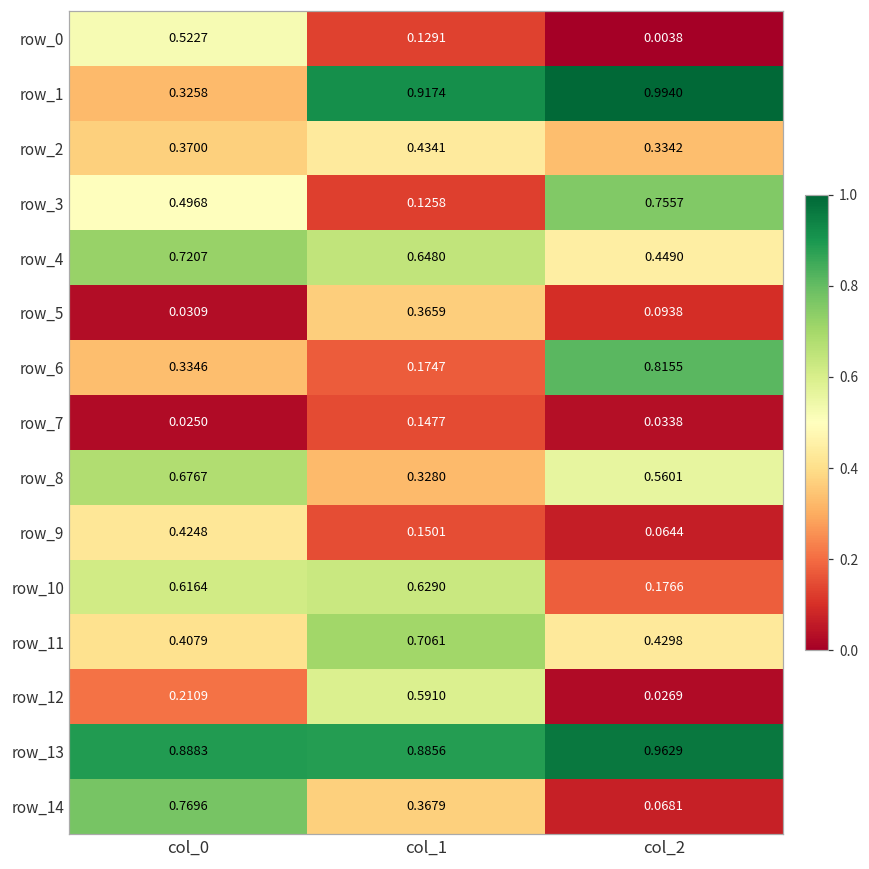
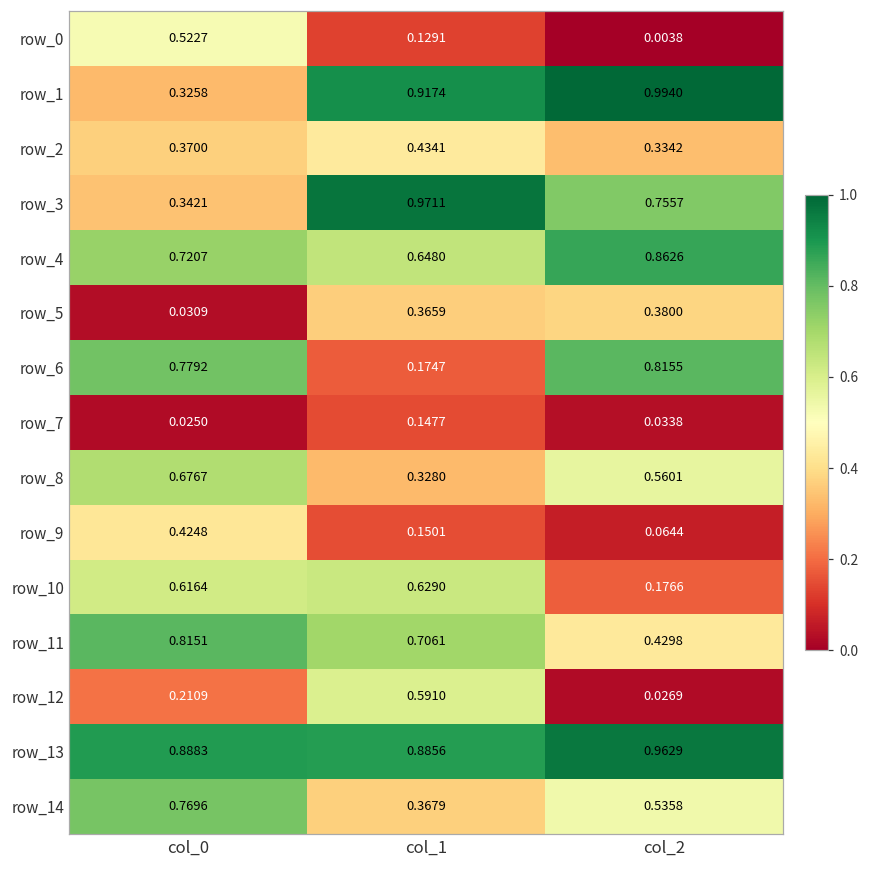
  {
    "row_0": {
      "col_0": 0.5227,
      "col_1": 0.1291,
      "col_2": 0.0038
    },
    "row_1": {
      "col_0": 0.3258,
      "col_1": 0.9174,
      "col_2": 0.9940
    },
    "row_2": {
      "col_0": 0.3700,
      "col_1": 0.4341,
      "col_2": 0.3342
    },
    "row_3": {
-     "col_0": 0.4968,
-     "col_1": 0.1258,
+     "col_0": 0.3421,
+     "col_1": 0.9711,
      "col_2": 0.7557
    },
    "row_4": {
      "col_0": 0.7207,
      "col_1": 0.6480,
-     "col_2": 0.4490
+     "col_2": 0.8626
    },
    "row_5": {
      "col_0": 0.0309,
      "col_1": 0.3659,
-     "col_2": 0.0938
+     "col_2": 0.3800
    },
    "row_6": {
-     "col_0": 0.3346,
+     "col_0": 0.7792,
      "col_1": 0.1747,
      "col_2": 0.8155
    },
    "row_7": {
      "col_0": 0.0250,
      "col_1": 0.1477,
      "col_2": 0.0338
    },
    "row_8": {
      "col_0": 0.6767,
      "col_1": 0.3280,
      "col_2": 0.5601
    },
    "row_9": {
      "col_0": 0.4248,
      "col_1": 0.1501,
      "col_2": 0.0644
    },
    "row_10": {
      "col_0": 0.6164,
      "col_1": 0.6290,
      "col_2": 0.1766
    },
    "row_11": {
-     "col_0": 0.4079,
+     "col_0": 0.8151,
      "col_1": 0.7061,
      "col_2": 0.4298
    },
    "row_12": {
      "col_0": 0.2109,
      "col_1": 0.5910,
      "col_2": 0.0269
    },
    "row_13": {
      "col_0": 0.8883,
      "col_1": 0.8856,
      "col_2": 0.9629
    },
    "row_14": {
      "col_0": 0.7696,
      "col_1": 0.3679,
-     "col_2": 0.0681
+     "col_2": 0.5358
    }
  }
